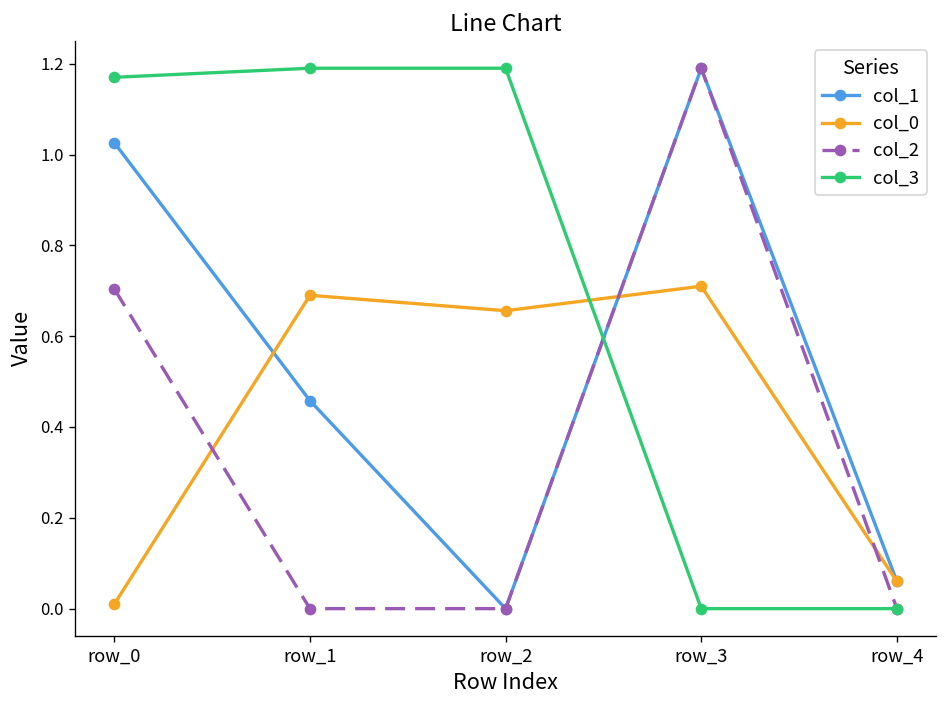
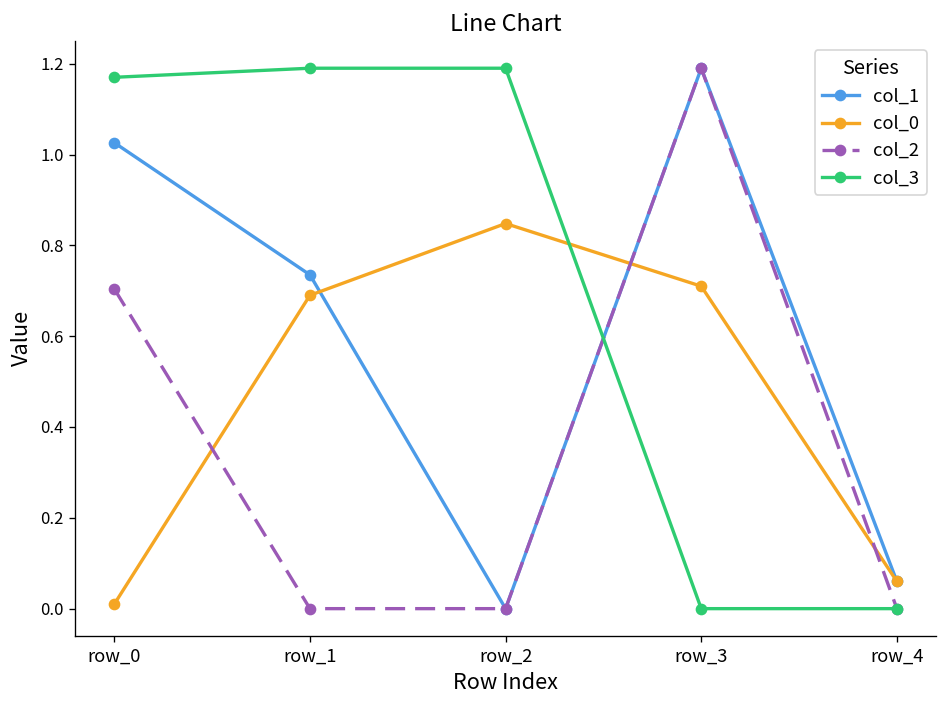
  {
    "col_1": {
      "row_0": 1.03,
-     "row_1": 0.46
+     "row_1": 0.74
    },
    "col_0": {
      "row_0": 0.01,
      "row_1": 0.69,
-     "row_2": 0.66,
+     "row_2": 0.85,
      "row_3": 0.71
    },
    "col_2": {
      "row_0": 0.70,
      "row_1": 0.00
    },
    "col_3": {
      "row_0": 1.17,
      "row_1": 1.19,
      "row_2": 1.19,
      "row_3": 0.00
    }
  }
